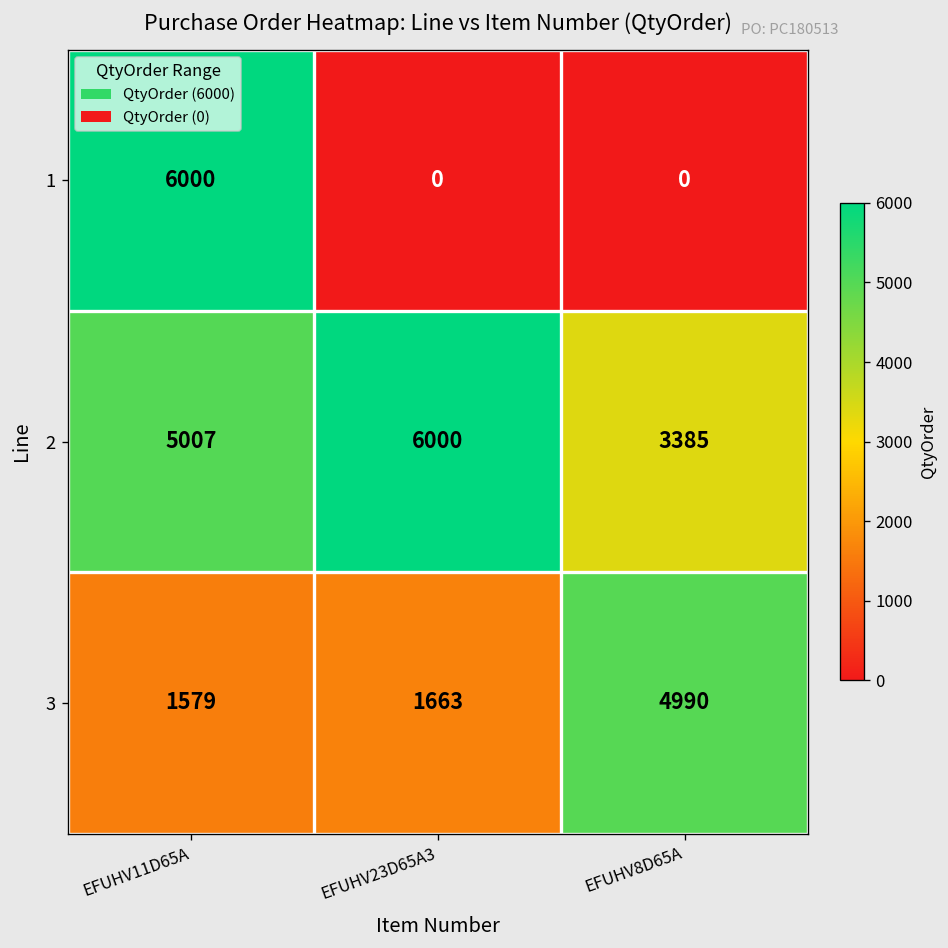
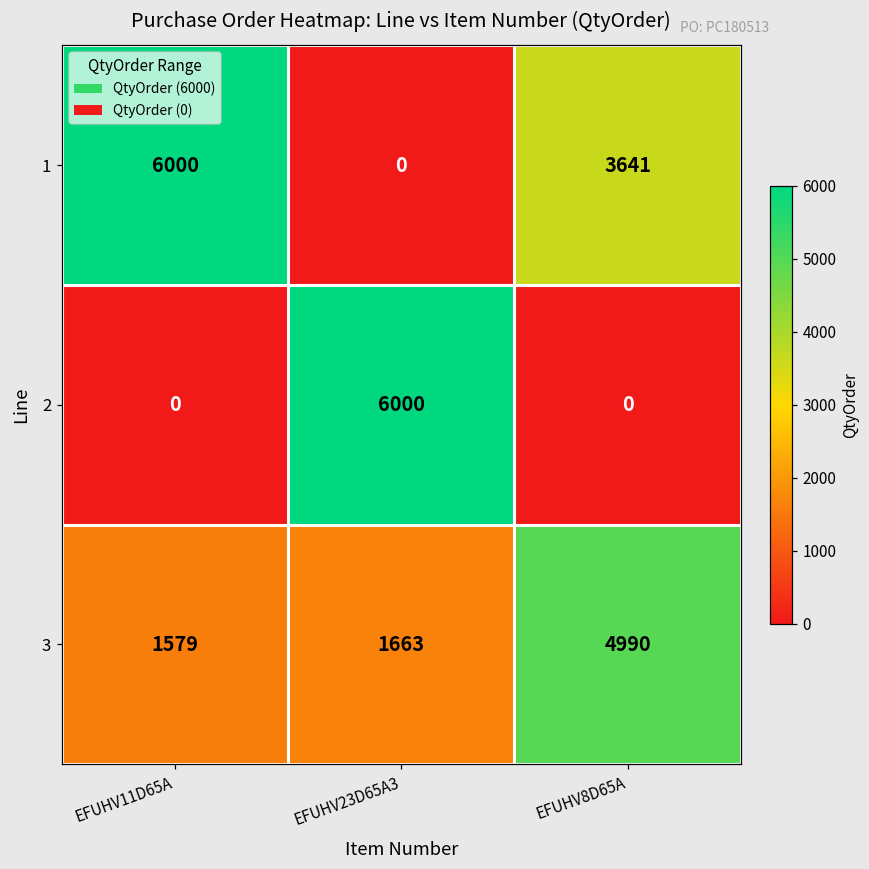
  {
    "1": {
      "EFUHV11D65A": 6000,
      "EFUHV23D65A3": 0,
-     "EFUHV8D65A": 0
+     "EFUHV8D65A": 3641
    },
    "2": {
-     "EFUHV11D65A": 5007,
+     "EFUHV11D65A": 0,
      "EFUHV23D65A3": 6000,
-     "EFUHV8D65A": 3385
+     "EFUHV8D65A": 0
    },
    "3": {
      "EFUHV11D65A": 1579,
      "EFUHV23D65A3": 1663,
      "EFUHV8D65A": 4990
    }
  }
